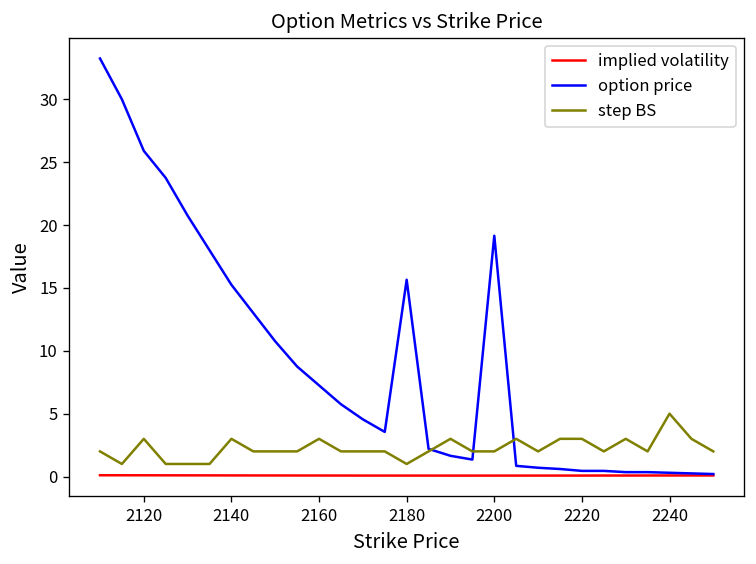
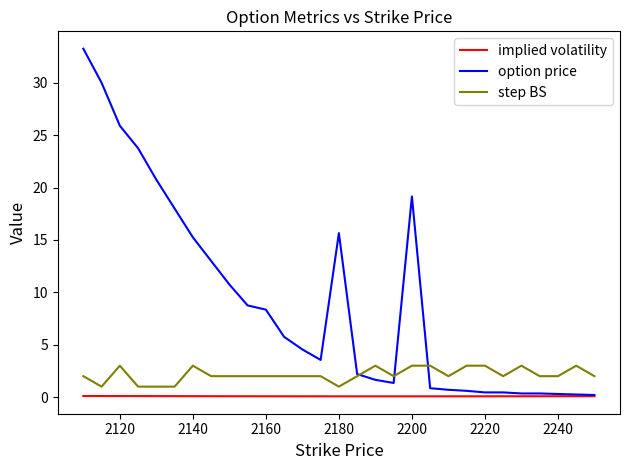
  {
    "implied volatility": {
      "2120": 0.1,
      "2140": 0.1,
      "2160": 0.1,
      "2180": 0.1,
      "2200": 0.1,
      "2220": 0.1
    },
    "option price": {
      "2120": 25.9,
      "2140": 15.3,
-     "2160": 7.3,
+     "2160": 8.4,
      "2180": 15.7,
      "2200": 19.2,
      "2220": 0.5
    },
    "step BS": {
      "2120": 3,
      "2140": 3,
-     "2160": 3,
+     "2160": 2,
      "2180": 1,
-     "2200": 2,
+     "2200": 3,
      "2220": 3,
-     "2240": 5
+     "2240": 2
    }
  }
